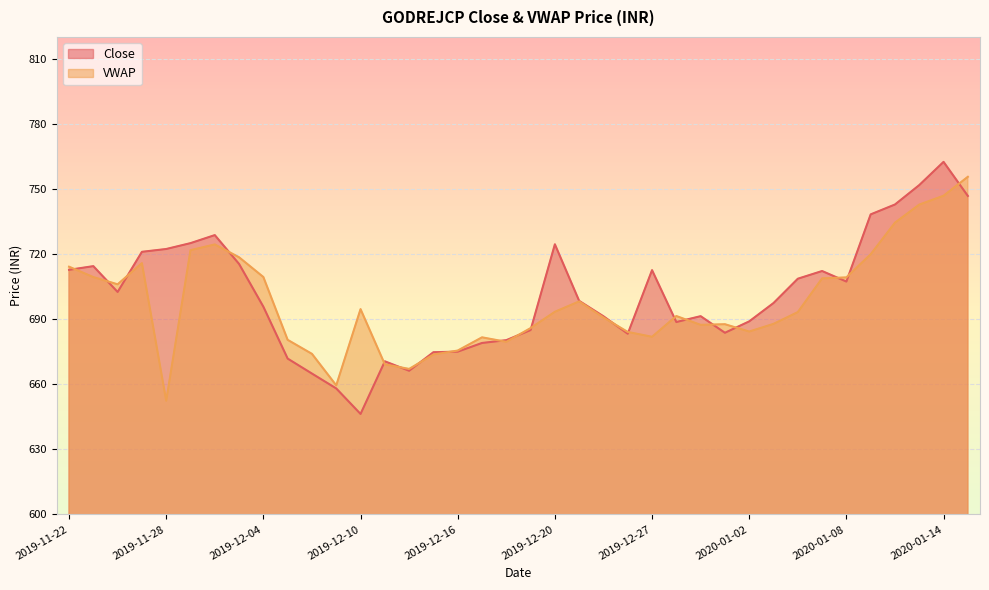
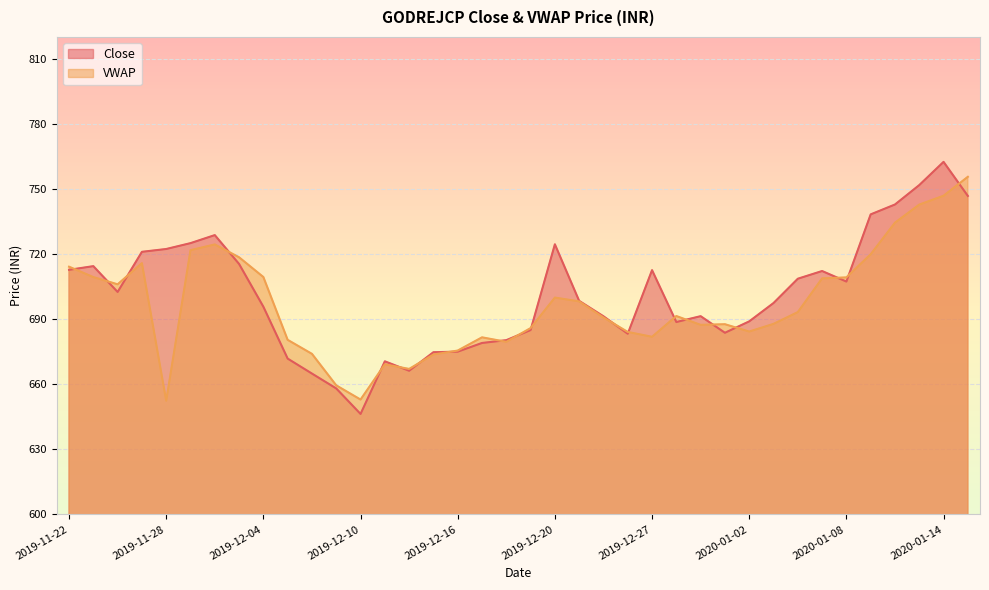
  {
    "Close": {
      "2019-11-22": 713,
      "2019-11-28": 722,
      "2019-12-04": 696,
      "2019-12-10": 646,
      "2019-12-20": 724,
      "2019-12-27": 713,
      "2020-01-02": 689,
      "2020-01-08": 707,
      "2020-01-14": 762
    },
    "VWAP": {
      "2019-11-22": 714,
      "2019-11-28": 652,
      "2019-12-04": 709,
-     "2019-12-10": 695,
-     "2019-12-20": 693,
+     "2019-12-10": 653,
+     "2019-12-20": 700,
      "2019-12-27": 682,
      "2020-01-02": 684,
      "2020-01-08": 709,
      "2020-01-14": 747
    }
  }
